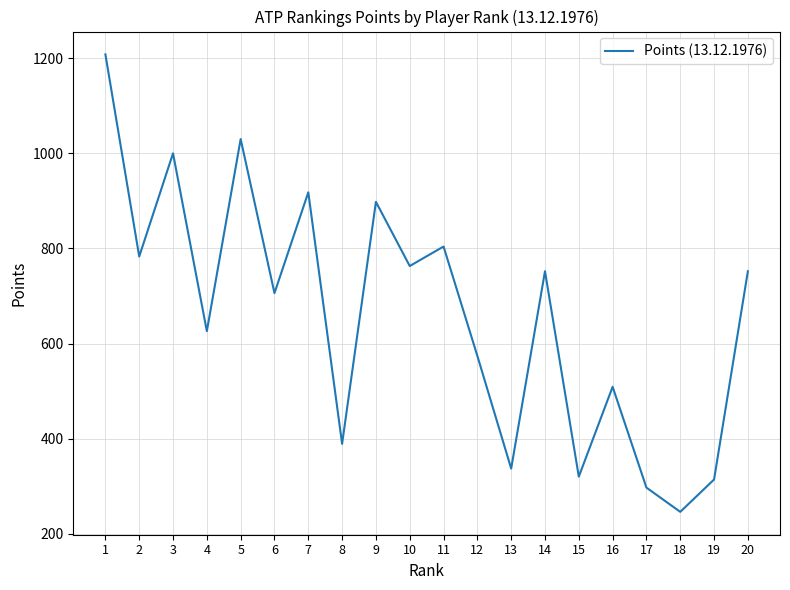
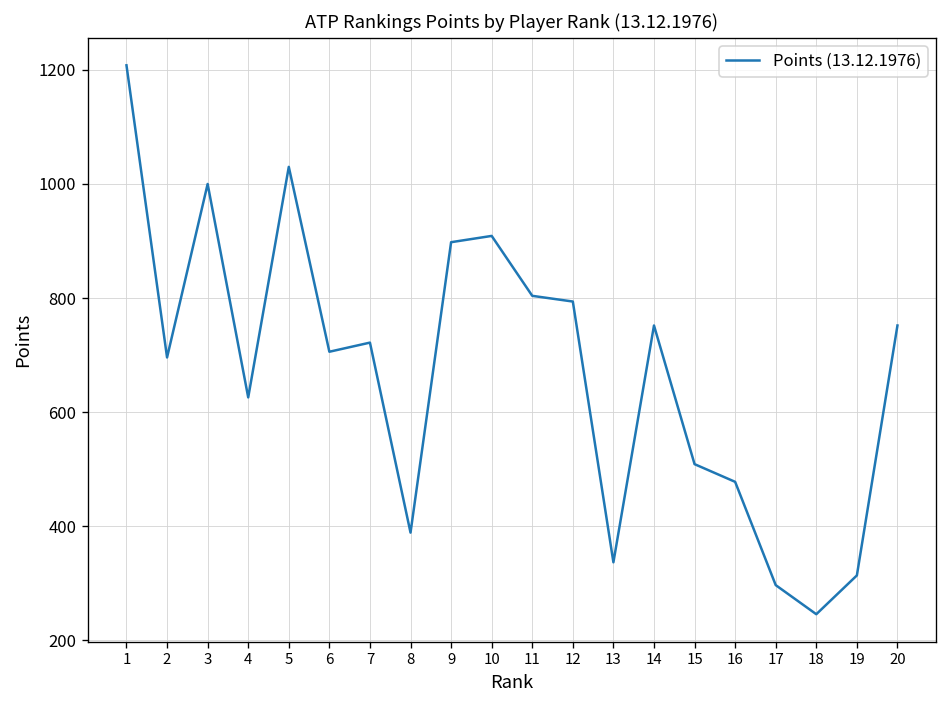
  {
    "1": 1210,
-   "2": 780,
+   "2": 700,
    "3": 1000,
    "4": 630,
    "5": 1030,
    "6": 710,
-   "7": 920,
+   "7": 720,
    "8": 390,
    "9": 900,
-   "10": 760,
+   "10": 910,
    "11": 800,
-   "12": 570,
+   "12": 790,
    "13": 340,
    "14": 750,
-   "15": 320,
-   "16": 510,
+   "15": 510,
+   "16": 480,
    "17": 300,
    "18": 250,
    "19": 310,
    "20": 750
  }
